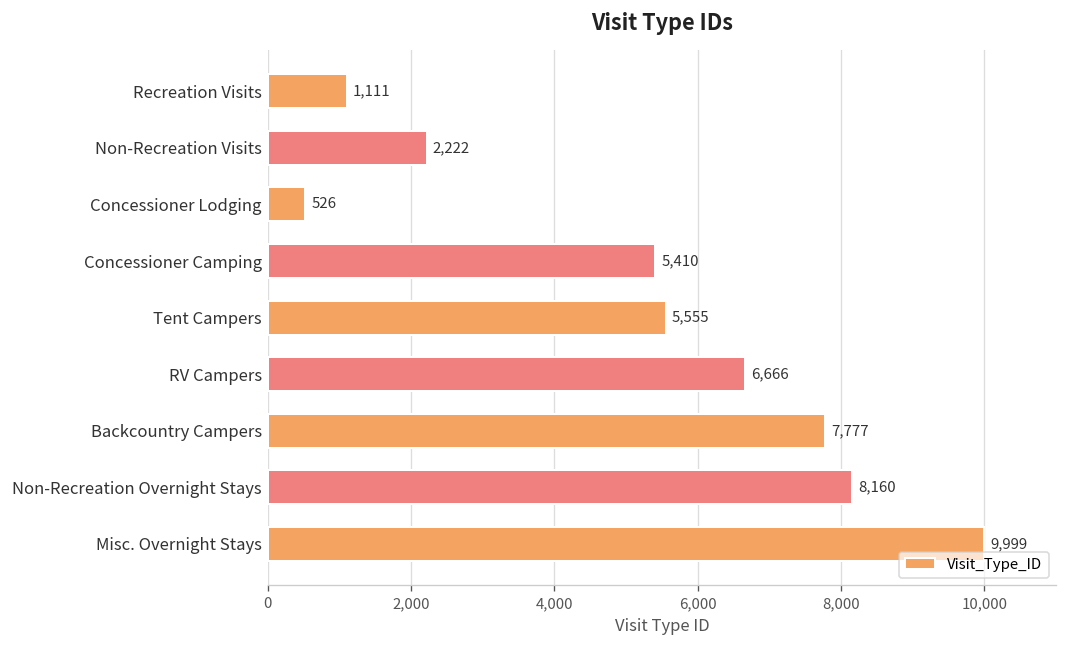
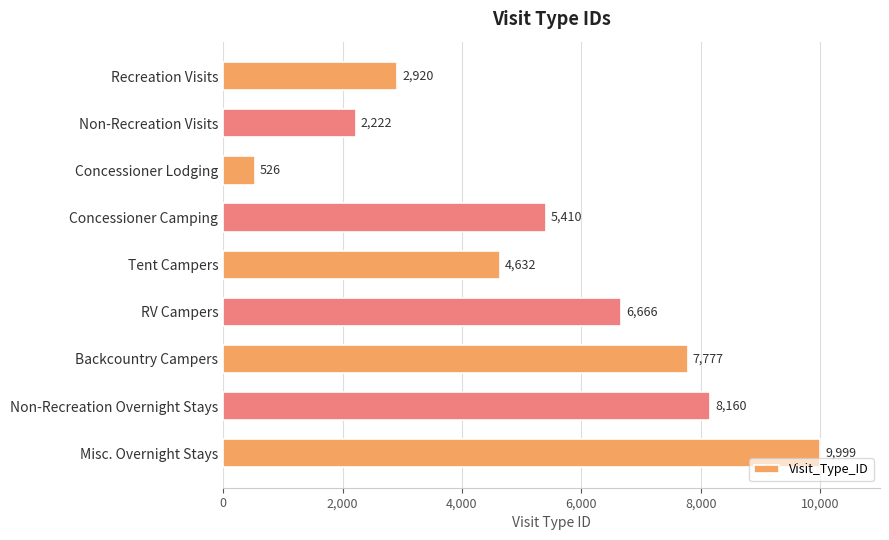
  {
-   "Recreation Visits": "1,111",
+   "Recreation Visits": "2,920",
    "Non-Recreation Visits": "2,222",
    "Concessioner Lodging": "526",
    "Concessioner Camping": "5,410",
-   "Tent Campers": "5,555",
+   "Tent Campers": "4,632",
    "RV Campers": "6,666",
    "Backcountry Campers": "7,777",
    "Non-Recreation Overnight Stays": "8,160"
  }
